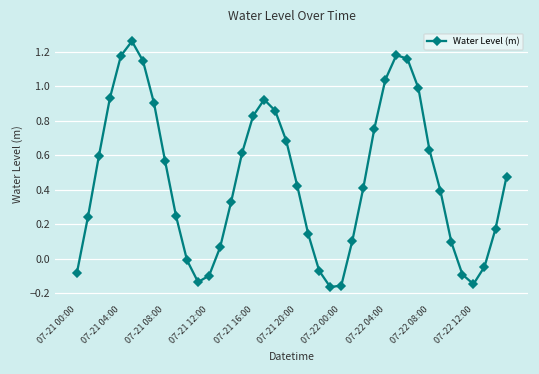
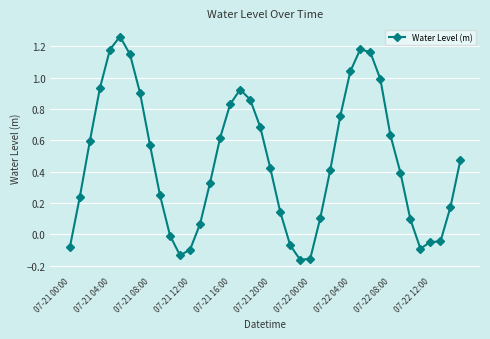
  {
    "07-21 00:00": -0.08,
    "07-21 04:00": 1.18,
    "07-21 08:00": 0.57,
    "07-21 12:00": -0.10,
    "07-21 16:00": 0.83,
    "07-21 20:00": 0.43,
    "07-22 00:00": -0.15,
    "07-22 04:00": 1.04,
    "07-22 08:00": 0.63,
-   "07-22 12:00": -0.15
+   "07-22 12:00": -0.05
  }
